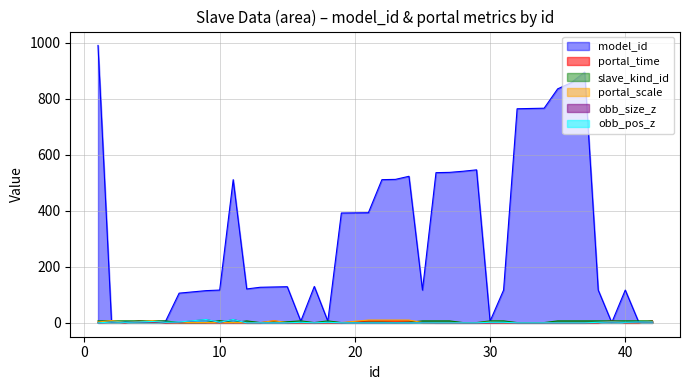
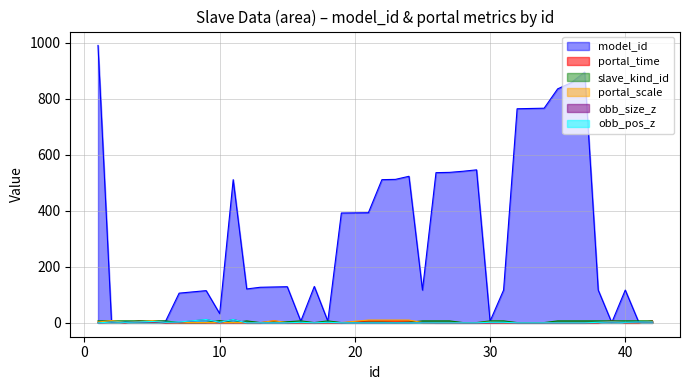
  {
    "model_id": {
-     "10": 120,
+     "10": 30,
      "40": 120
    }
  }
